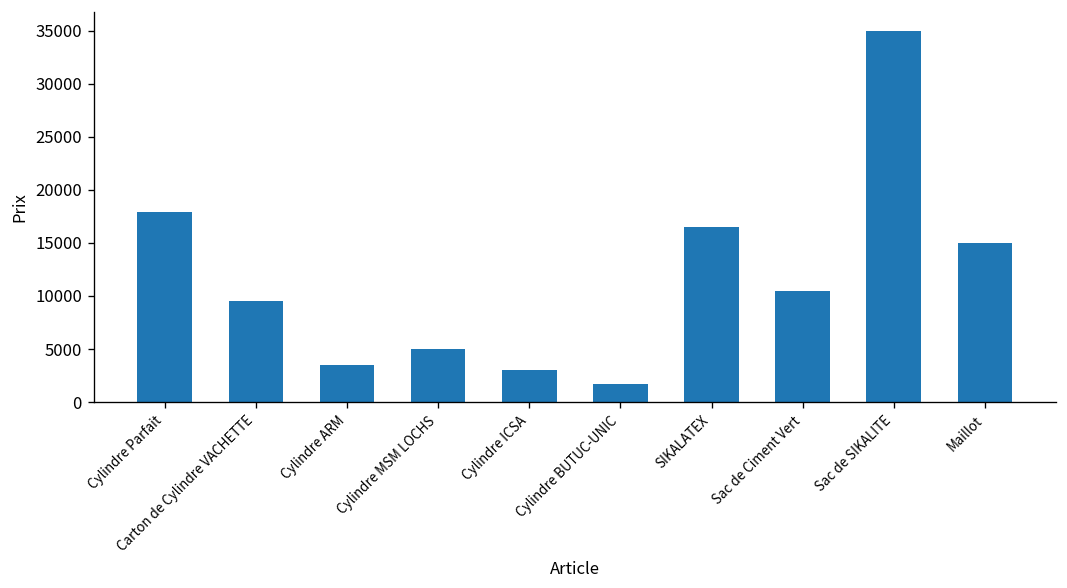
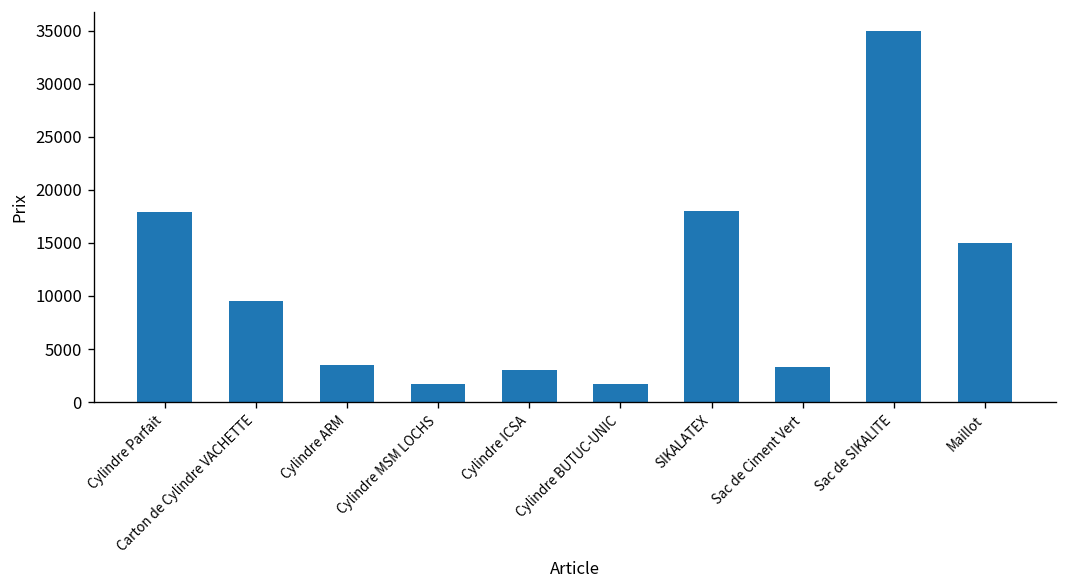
  {
    "Cylindre Parfait": 18000,
    "Carton de Cylindre VACHETTE": 10000,
    "Cylindre ARM": 4000,
-   "Cylindre MSM LOCHS": 5000,
+   "Cylindre MSM LOCHS": 2000,
    "Cylindre ICSA": 3000,
    "Cylindre BUTUC-UNIC": 2000,
-   "SIKALATEX": 17000,
-   "Sac de Ciment Vert": 11000,
+   "SIKALATEX": 18000,
+   "Sac de Ciment Vert": 3000,
    "Sac de SIKALITE": 35000,
    "Maillot": 15000
  }
